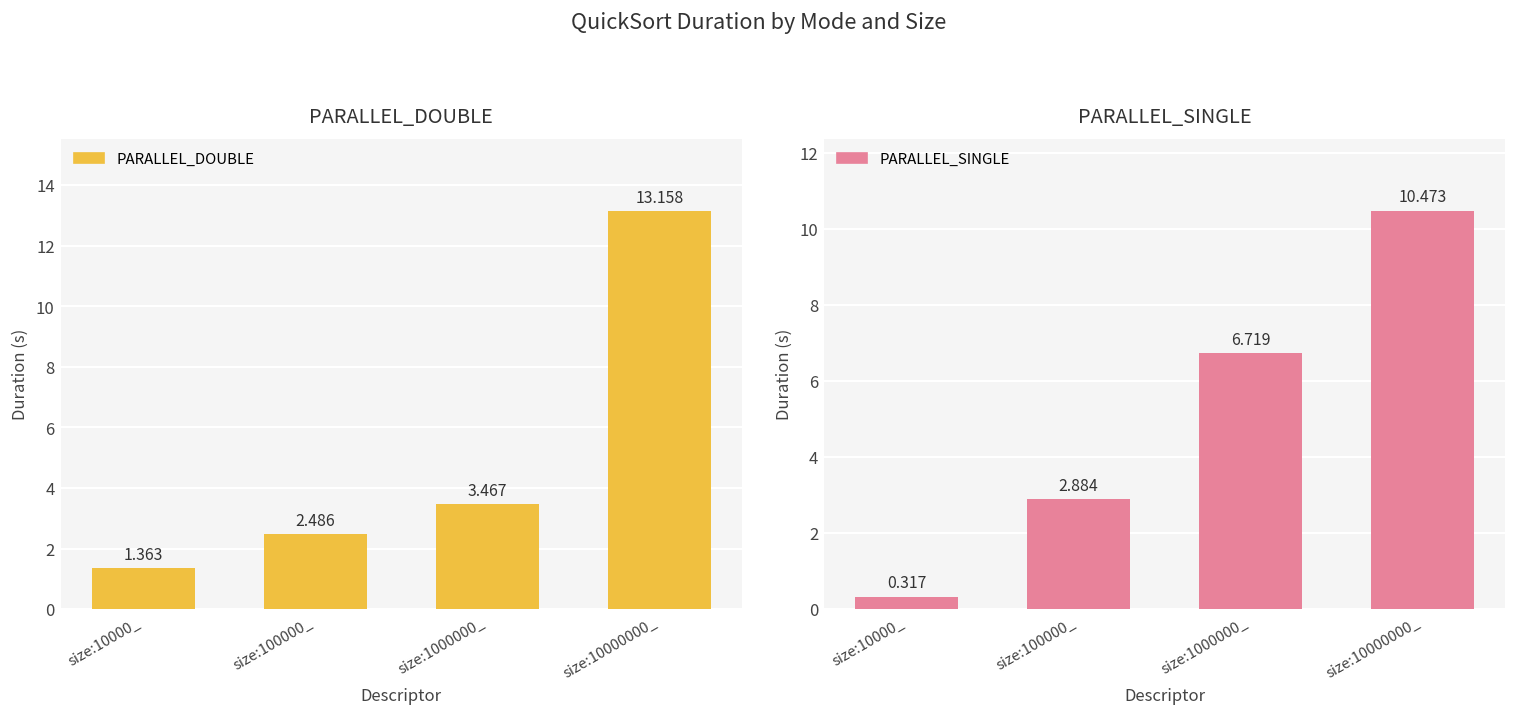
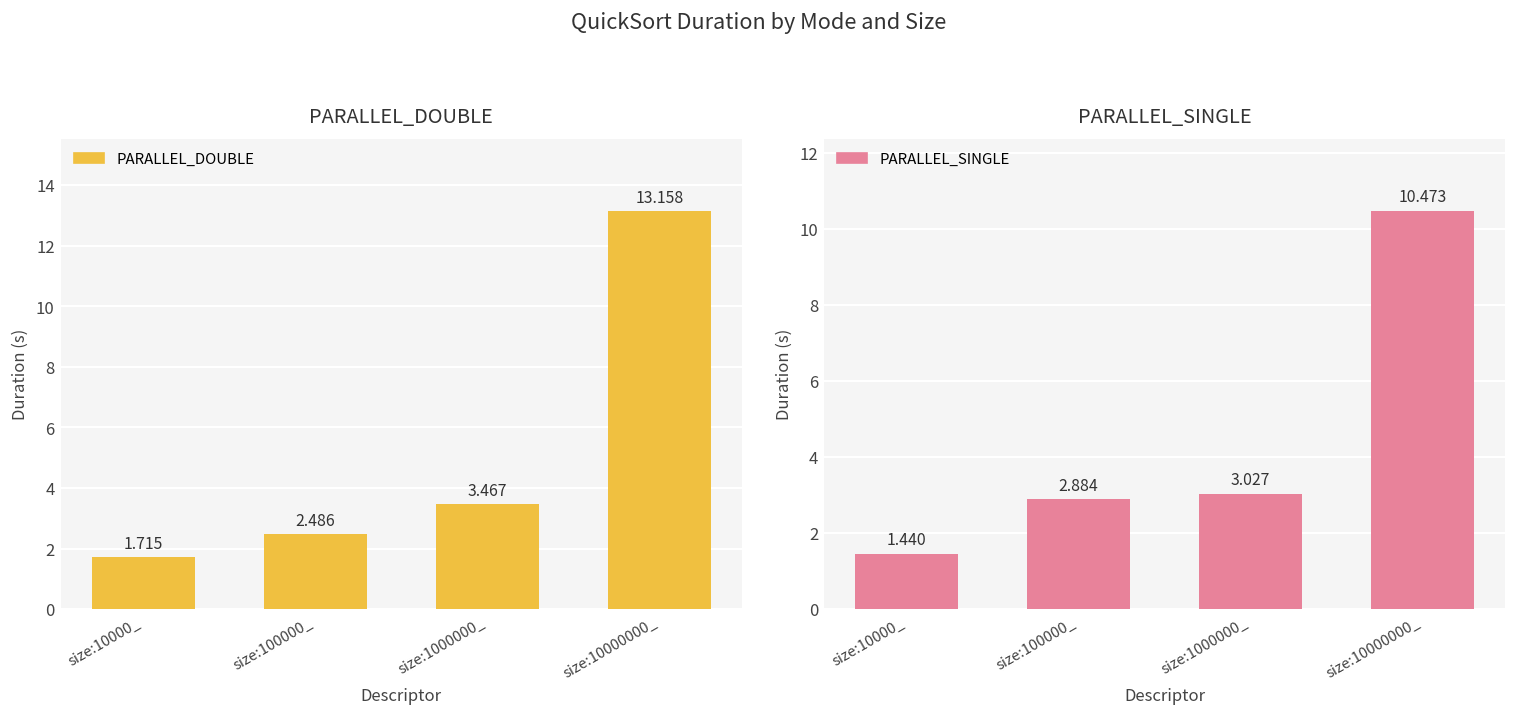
  {
    "PARALLEL_DOUBLE": {
-     "size:10000_": 1.363,
+     "size:10000_": 1.715,
      "size:100000_": 2.486,
      "size:1000000_": 3.467,
      "size:10000000_": 13.158
    },
    "PARALLEL_SINGLE": {
-     "size:10000_": 0.317,
+     "size:10000_": 1.440,
      "size:100000_": 2.884,
-     "size:1000000_": 6.719,
+     "size:1000000_": 3.027,
      "size:10000000_": 10.473
    }
  }
